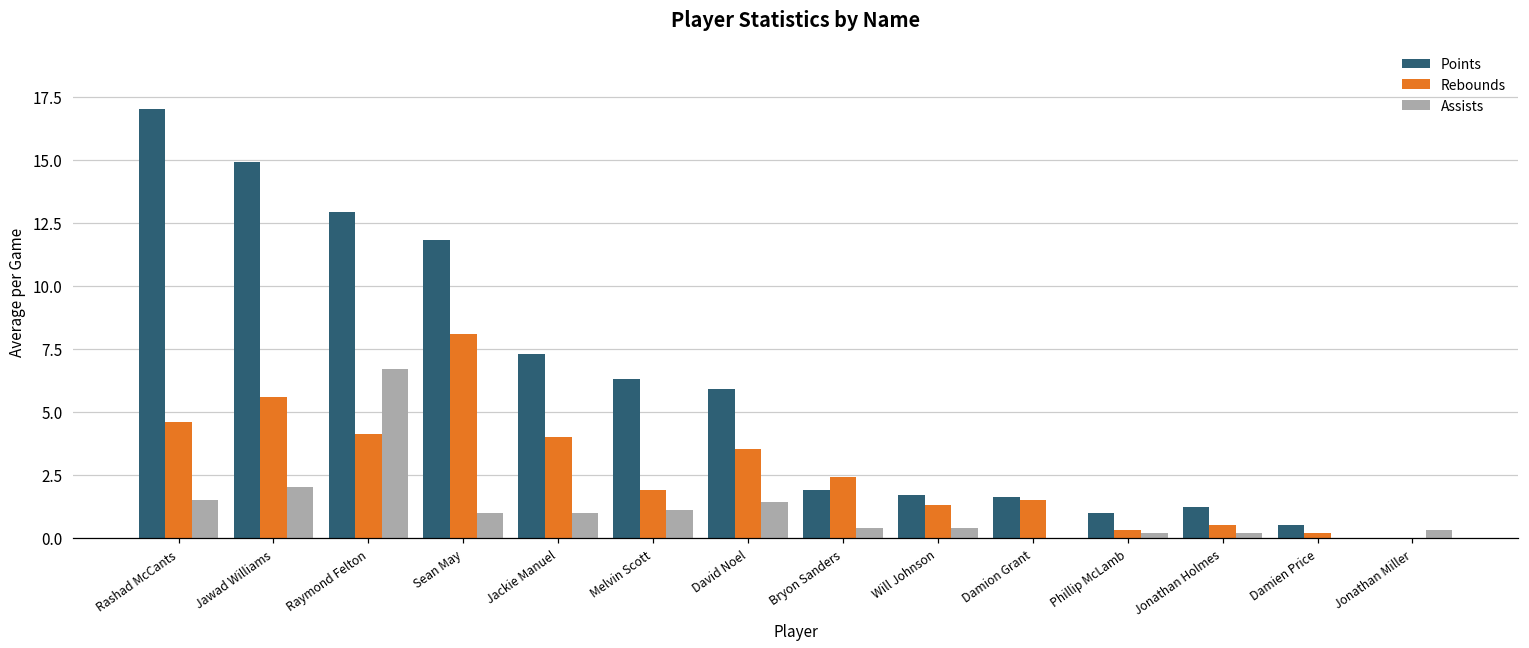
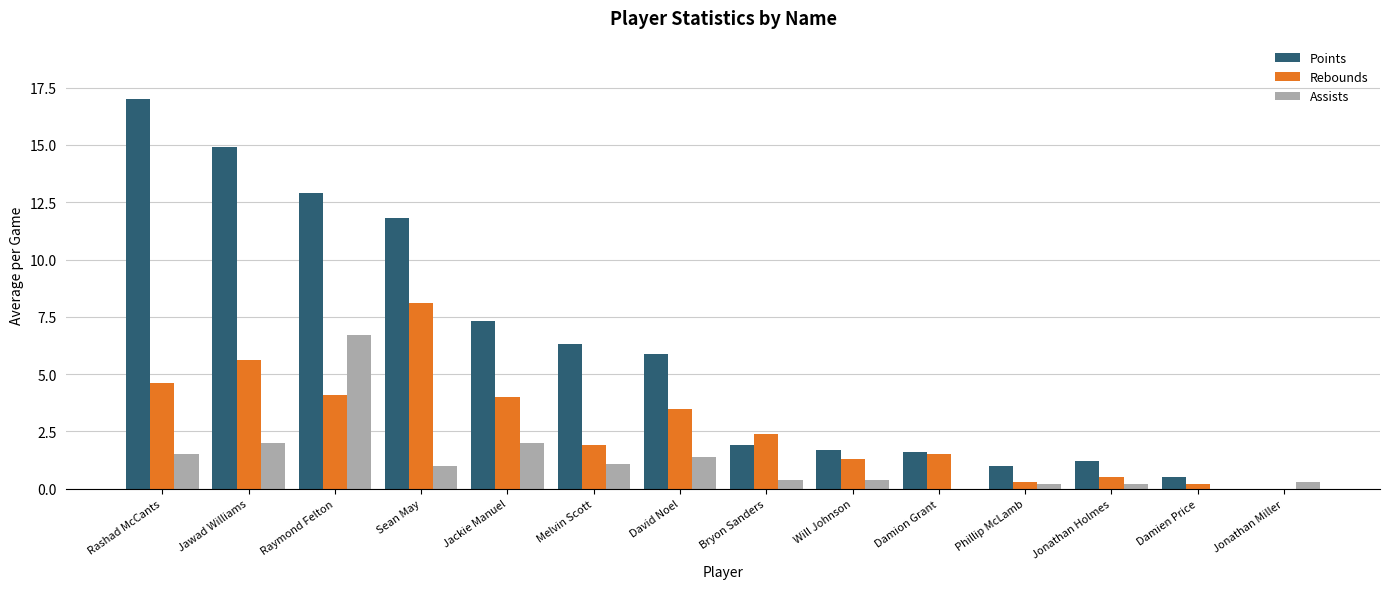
  {
    "Points": {
      "Rashad McCants": 17,
      "Jawad Williams": 15,
      "Raymond Felton": 13,
      "Sean May": 11.8,
      "Jackie Manuel": 7.3,
      "Melvin Scott": 6.3,
      "David Noel": 6,
      "Bryon Sanders": 2,
      "Will Johnson": 1.7,
      "Damion Grant": 1.6,
      "Phillip McLamb": 1,
      "Jonathan Holmes": 1.2,
      "Damien Price": 0.5,
      "Jonathan Miller": 0
    },
    "Rebounds": {
      "Rashad McCants": 4.6,
      "Jawad Williams": 5.6,
      "Raymond Felton": 4,
      "Sean May": 8,
      "Jackie Manuel": 4,
      "Melvin Scott": 2,
      "David Noel": 3.5,
      "Bryon Sanders": 2.4,
      "Will Johnson": 1.3,
      "Damion Grant": 1.5,
      "Phillip McLamb": 0.3,
      "Jonathan Holmes": 0.5,
      "Damien Price": 0.2,
      "Jonathan Miller": 0
    },
    "Assists": {
      "Rashad McCants": 1.5,
      "Jawad Williams": 2,
      "Raymond Felton": 6.7,
      "Sean May": 1,
-     "Jackie Manuel": 1,
+     "Jackie Manuel": 2,
      "Melvin Scott": 1,
      "David Noel": 1.4,
      "Bryon Sanders": 0.4,
      "Will Johnson": 0.4,
      "Damion Grant": 0,
      "Phillip McLamb": 0.2,
      "Jonathan Holmes": 0.2,
      "Damien Price": 0,
      "Jonathan Miller": 0.3
    }
  }
